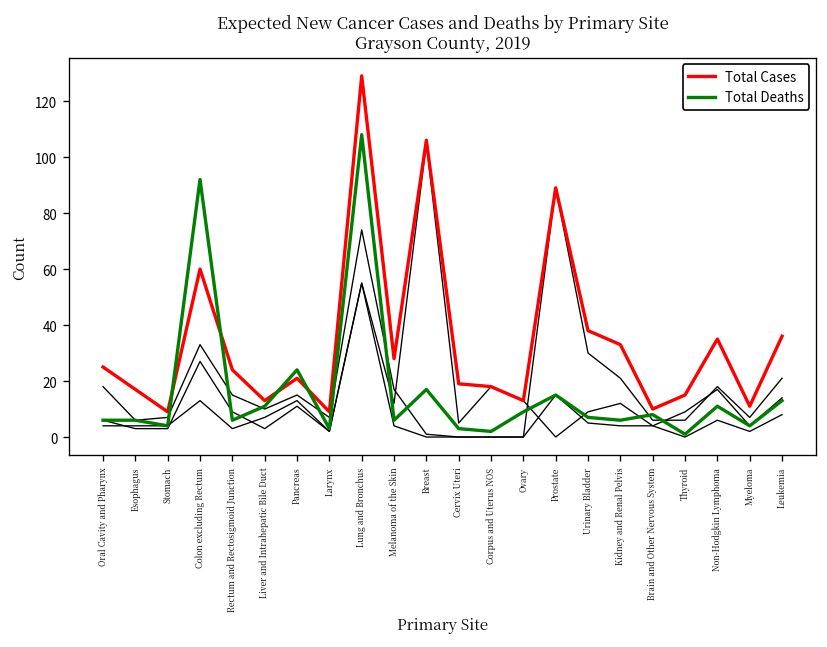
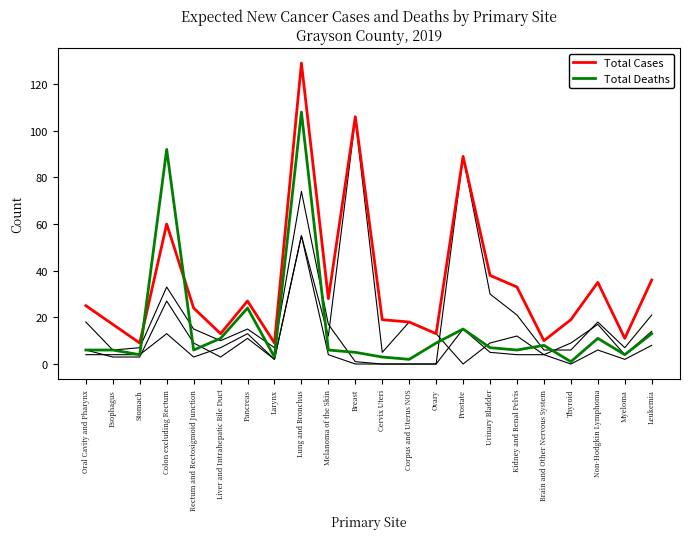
  {
    "Total Cases": {
      "Oral Cavity and Pharynx": 25,
      "Esophagus": 17,
      "Stomach": 9,
      "Colon excluding Rectum": 60,
      "Rectum and Rectosigmoid Junction": 24,
      "Liver and Intrahepatic Bile Duct": 13,
-     "Pancreas": 21,
+     "Pancreas": 27,
      "Larynx": 9,
      "Lung and Bronchus": 129,
      "Melanoma of the Skin": 28,
      "Cervix Uteri": 19,
      "Urinary Bladder": 38,
      "Kidney and Renal Pelvis": 33,
      "Brain and Other Nervous System": 10,
-     "Thyroid": 15,
+     "Thyroid": 19,
      "Non-Hodgkin Lymphoma": 35,
      "Myeloma": 11,
      "Leukemia": 36
    },
    "Total Deaths": {
      "Colon excluding Rectum": 92,
      "Rectum and Rectosigmoid Junction": 6,
      "Pancreas": 24,
      "Lung and Bronchus": 108,
      "Melanoma of the Skin": 6,
-     "Breast": 17,
+     "Breast": 5,
      "Cervix Uteri": 3,
      "Corpus and Uterus NOS": 2,
      "Ovary": 9,
      "Urinary Bladder": 7,
      "Kidney and Renal Pelvis": 6,
      "Brain and Other Nervous System": 8,
      "Non-Hodgkin Lymphoma": 11
    }
  }
